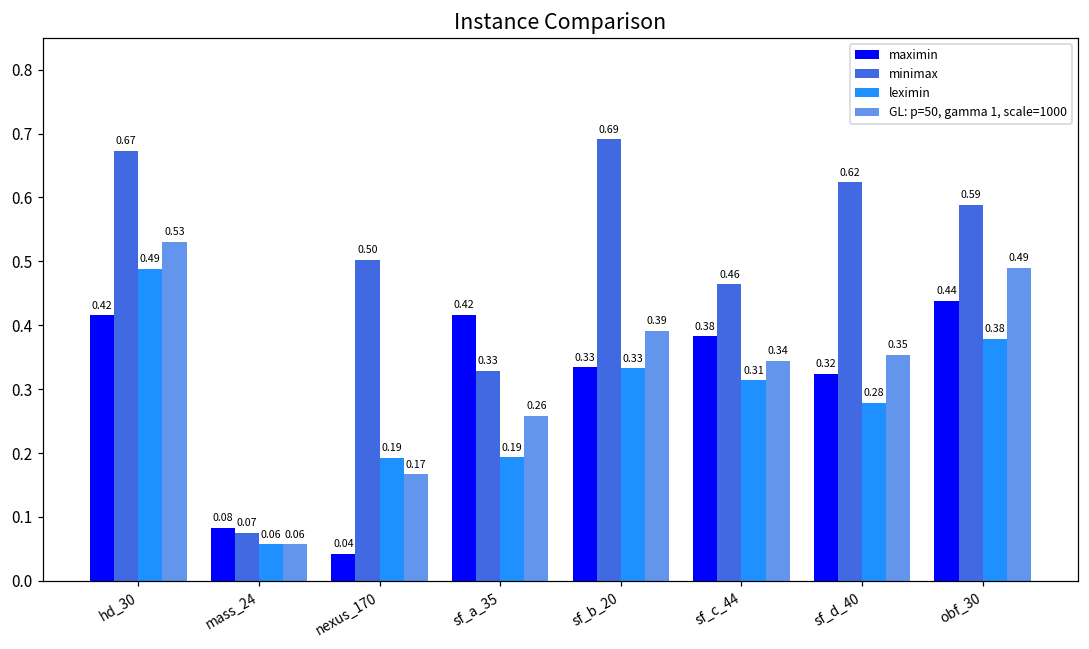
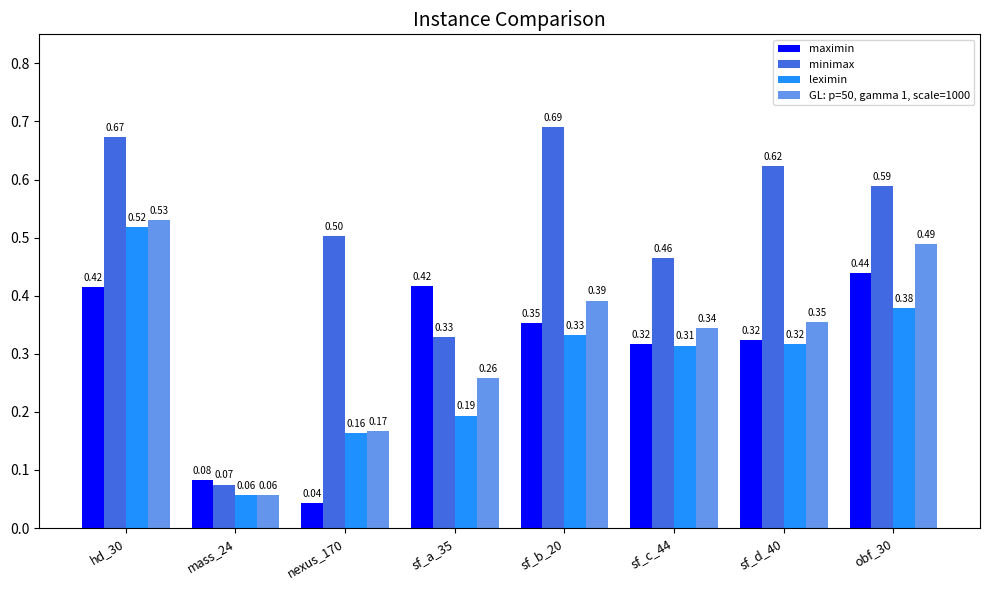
  {
    "maximin": {
      "hd_30": 0.42,
      "mass_24": 0.08,
      "nexus_170": 0.04,
      "sf_a_35": 0.42,
-     "sf_b_20": 0.33,
-     "sf_c_44": 0.38,
+     "sf_b_20": 0.35,
+     "sf_c_44": 0.32,
      "sf_d_40": 0.32,
      "obf_30": 0.44
    },
    "leximin": {
-     "hd_30": 0.49,
+     "hd_30": 0.52,
      "mass_24": 0.06,
-     "nexus_170": 0.19,
+     "nexus_170": 0.16,
      "sf_a_35": 0.19,
      "sf_b_20": 0.33,
      "sf_c_44": 0.31,
-     "sf_d_40": 0.28,
+     "sf_d_40": 0.32,
      "obf_30": 0.38
    }
  }
